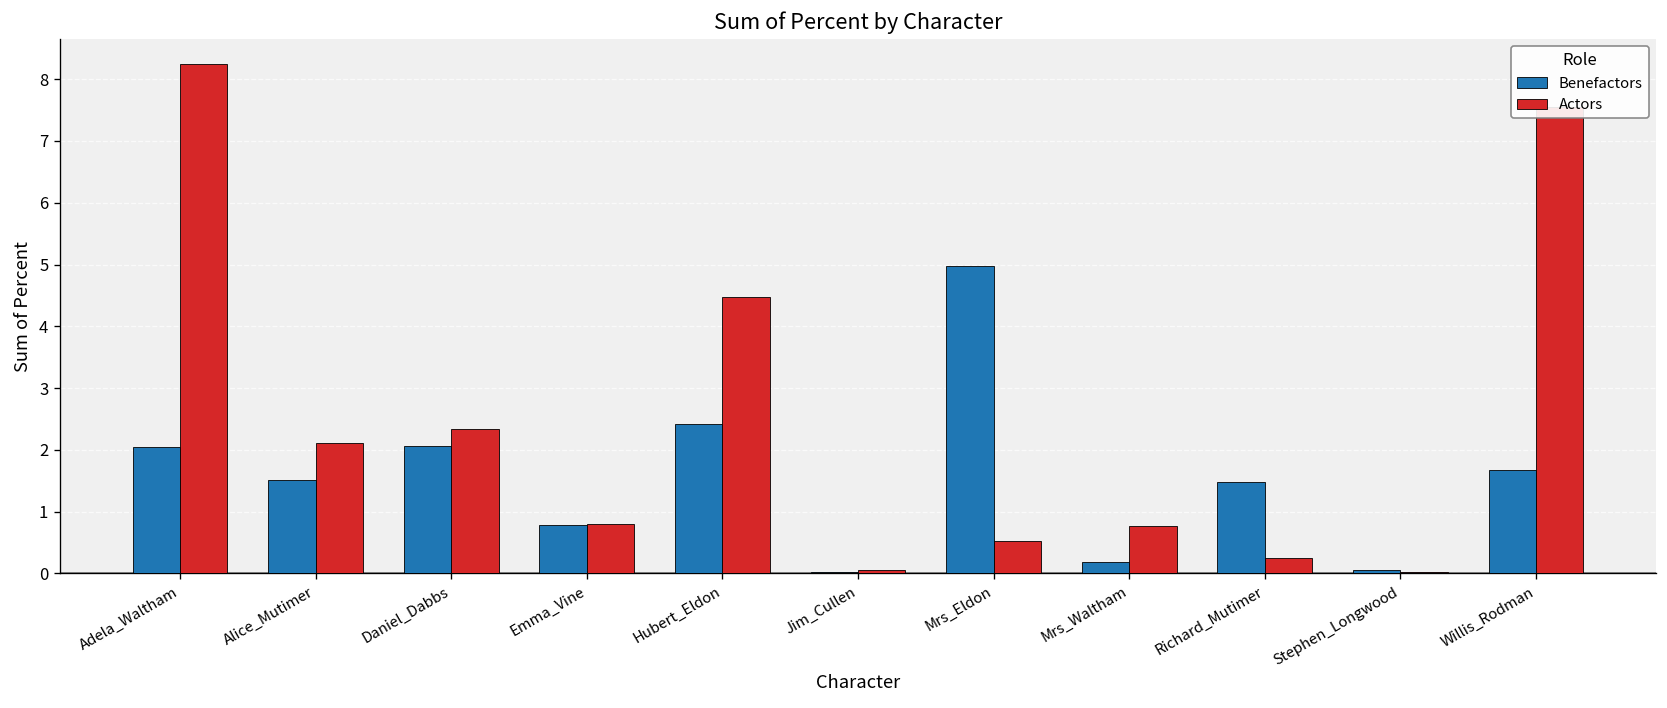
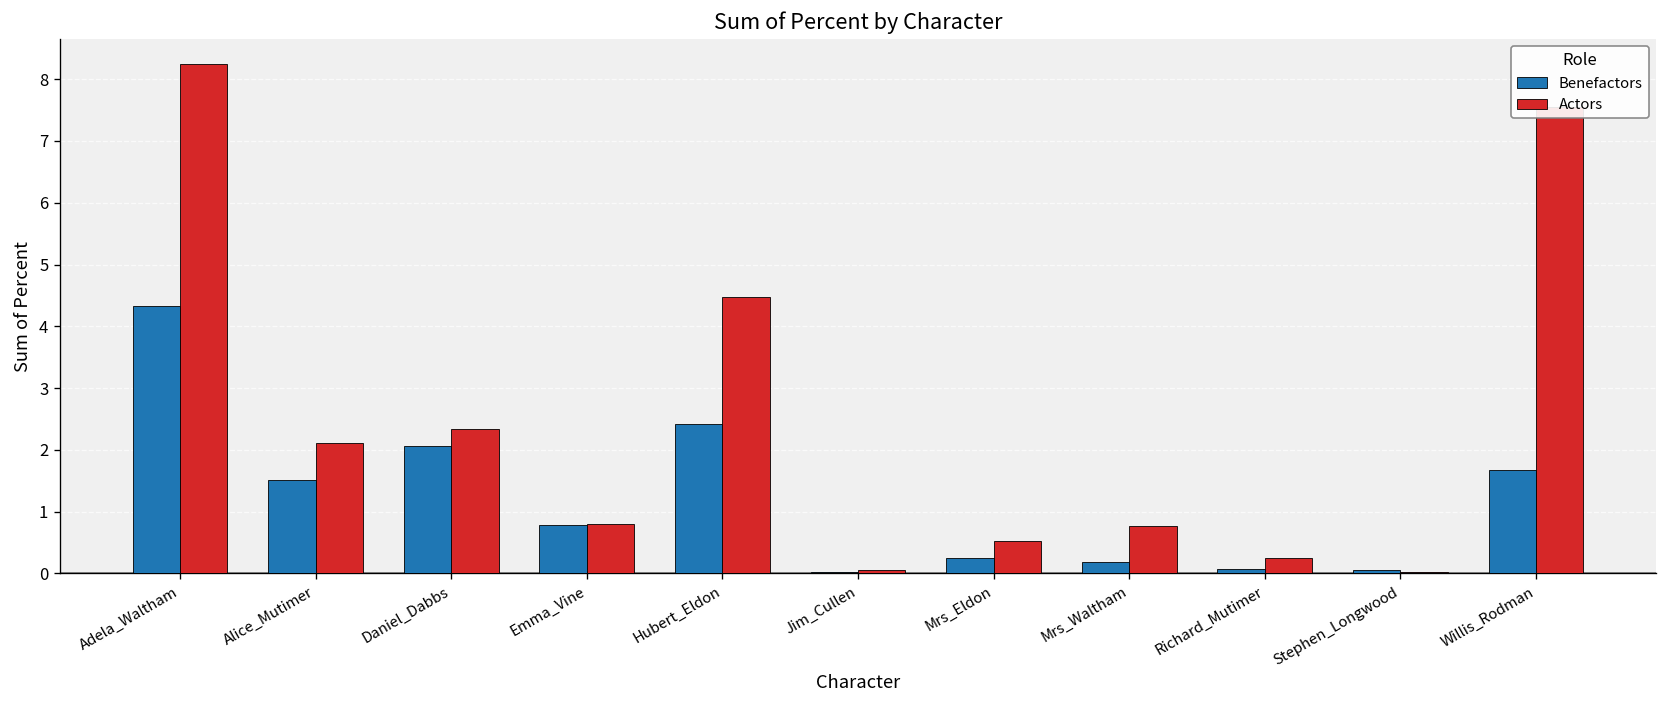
  {
    "Benefactors": {
-     "Adela_Waltham": 2.1,
+     "Adela_Waltham": 4.3,
      "Alice_Mutimer": 1.5,
      "Daniel_Dabbs": 2.1,
      "Emma_Vine": 0.8,
      "Hubert_Eldon": 2.4,
-     "Mrs_Eldon": 5.0,
+     "Mrs_Eldon": 0.3,
      "Mrs_Waltham": 0.2,
-     "Richard_Mutimer": 1.5,
+     "Richard_Mutimer": 0.1,
      "Stephen_Longwood": 0.1,
      "Willis_Rodman": 1.7
    },
    "Actors": {
      "Adela_Waltham": 8.2,
      "Alice_Mutimer": 2.1,
      "Daniel_Dabbs": 2.3,
      "Emma_Vine": 0.8,
      "Hubert_Eldon": 4.5,
      "Mrs_Eldon": 0.5,
      "Mrs_Waltham": 0.8,
      "Richard_Mutimer": 0.3
    }
  }
